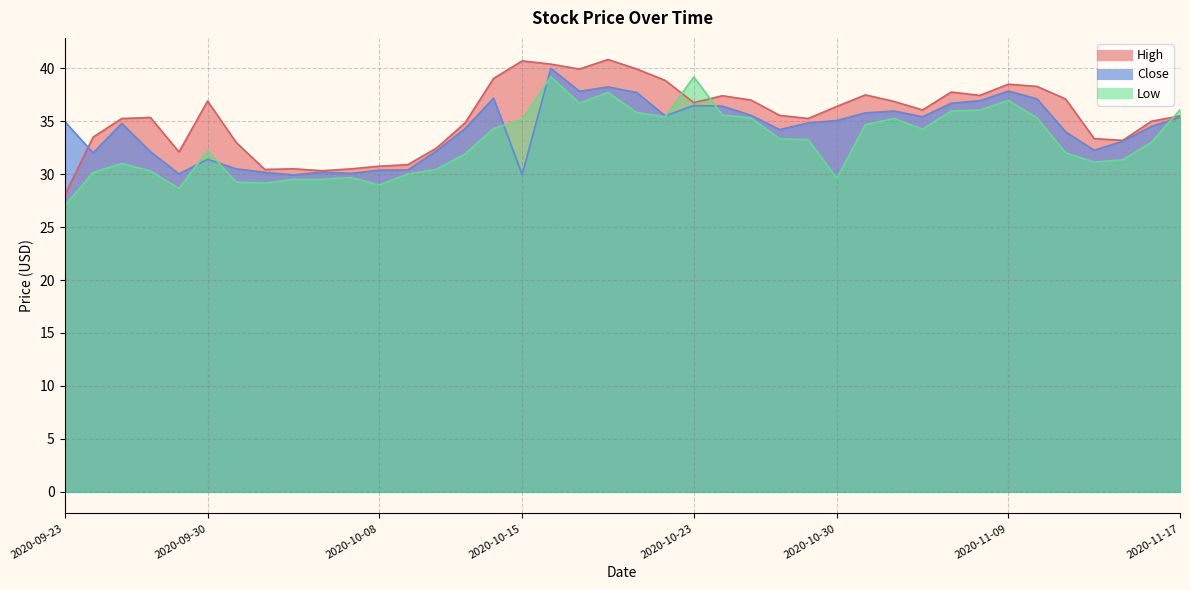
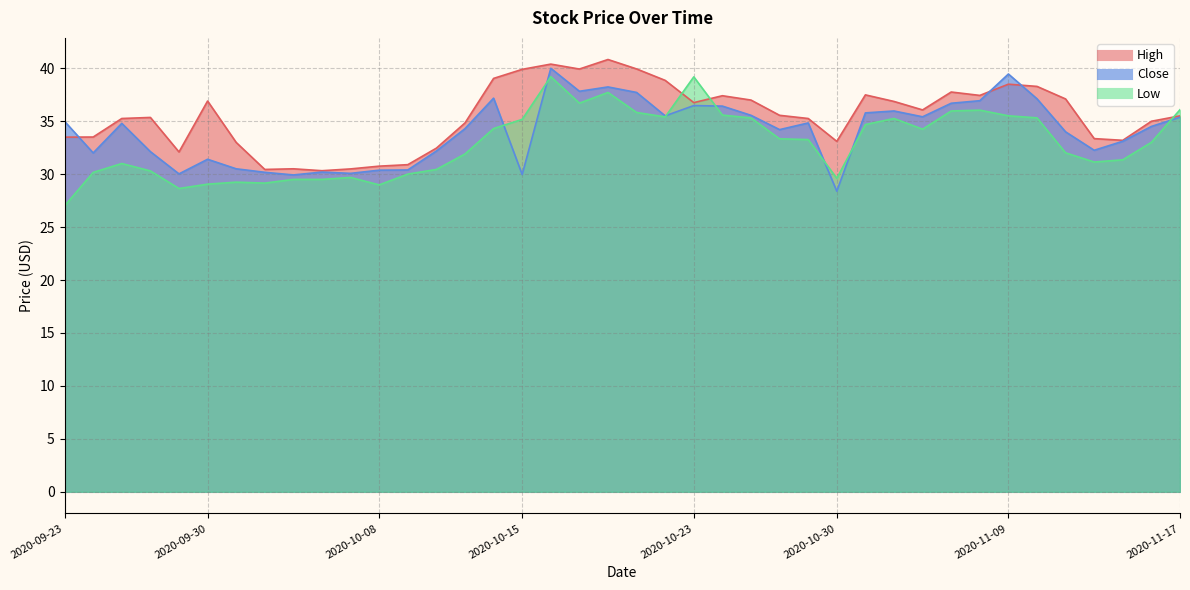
  {
    "High": {
-     "2020-09-23": 28.0,
+     "2020-09-23": 33.5,
      "2020-09-30": 36.9,
      "2020-10-08": 30.8,
-     "2020-10-15": 40.7,
+     "2020-10-15": 39.9,
      "2020-10-23": 36.8,
-     "2020-10-30": 36.4,
+     "2020-10-30": 33.1,
      "2020-11-09": 38.5
    },
    "Close": {
      "2020-09-23": 35.0,
      "2020-09-30": 31.4,
      "2020-10-08": 30.4,
      "2020-10-15": 30.0,
      "2020-10-23": 36.5,
-     "2020-10-30": 35.1,
-     "2020-11-09": 37.8
+     "2020-10-30": 28.4,
+     "2020-11-09": 39.5
    },
    "Low": {
      "2020-09-23": 27.0,
-     "2020-09-30": 32.2,
+     "2020-09-30": 29.1,
      "2020-10-08": 29.0,
      "2020-10-15": 35.2,
      "2020-10-23": 39.2,
      "2020-10-30": 29.6,
-     "2020-11-09": 37.0,
+     "2020-11-09": 35.5,
      "2020-11-17": 36.1
    }
  }
